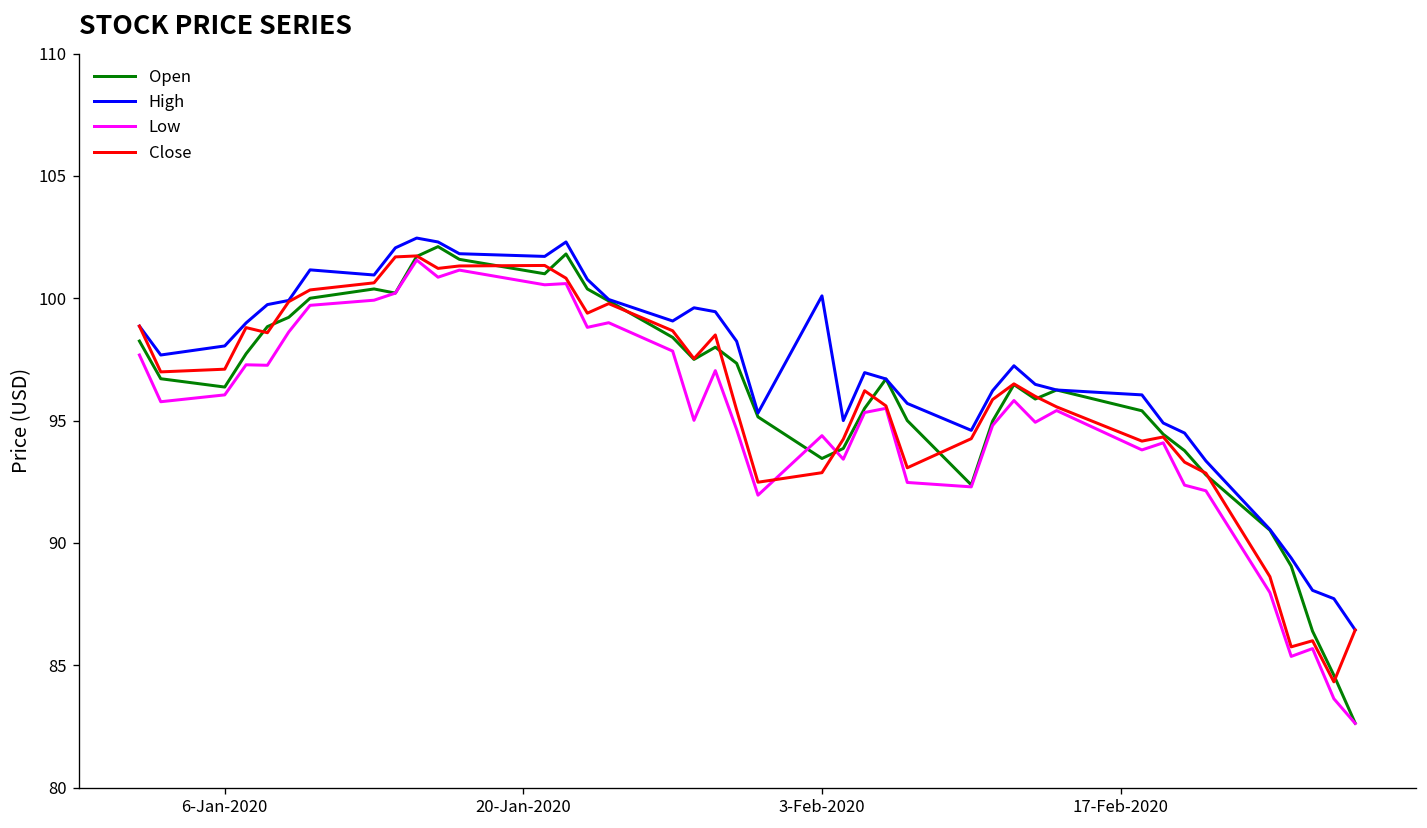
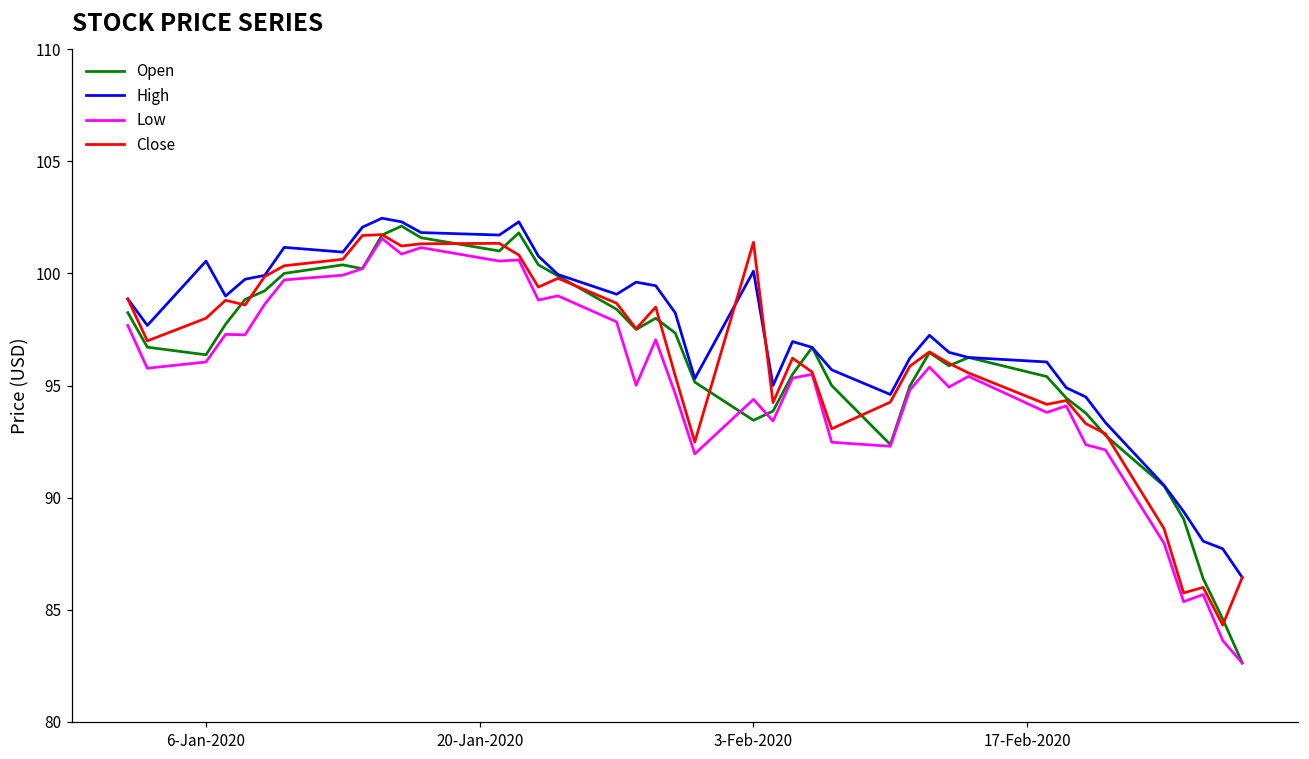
  {
    "Open": {
      "6-Jan-2020": 96.4,
      "3-Feb-2020": 93.4
    },
    "High": {
-     "6-Jan-2020": 98.1,
+     "6-Jan-2020": 100.5,
      "3-Feb-2020": 100.1
    },
    "Low": {
      "6-Jan-2020": 96.1,
      "3-Feb-2020": 94.4
    },
    "Close": {
-     "6-Jan-2020": 97.1,
-     "3-Feb-2020": 92.9
+     "6-Jan-2020": 98.0,
+     "3-Feb-2020": 101.4
    }
  }
